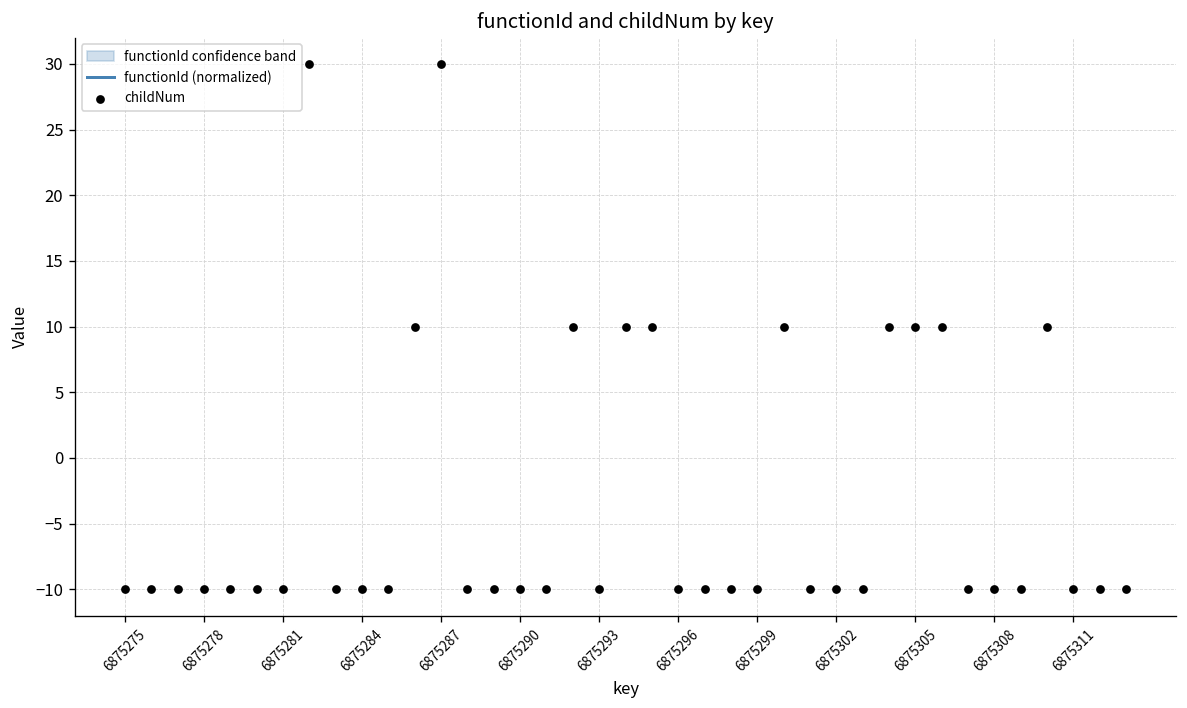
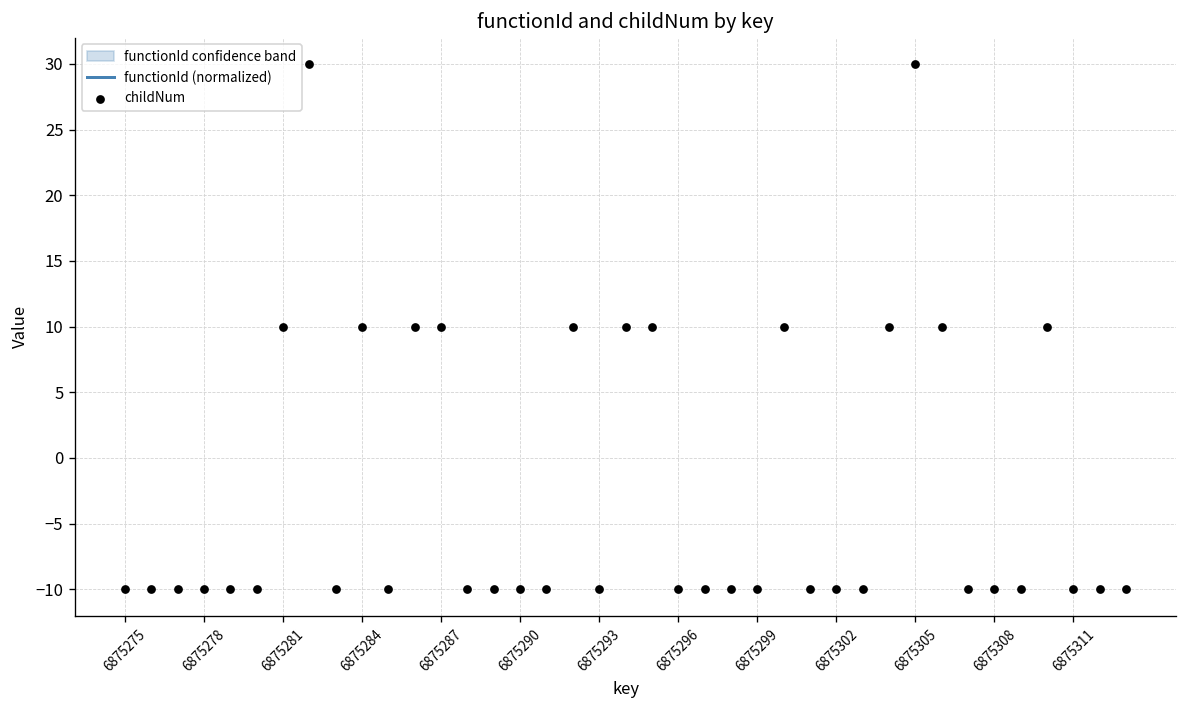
  {
-   "6875281": -10.0,
-   "6875284": -10.0,
-   "6875287": 30.0,
-   "6875305": 10.0
+   "6875281": 10.0,
+   "6875284": 10.0,
+   "6875287": 10.0,
+   "6875305": 30.0
  }
